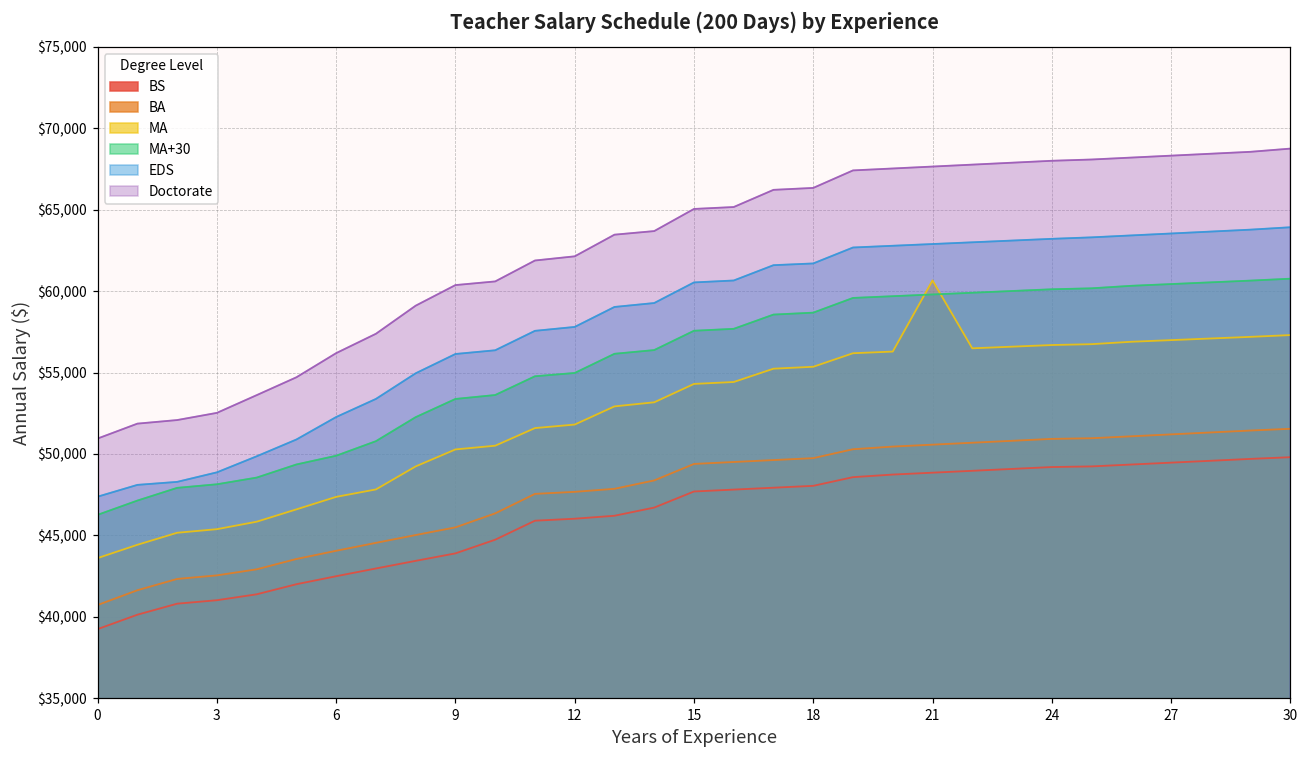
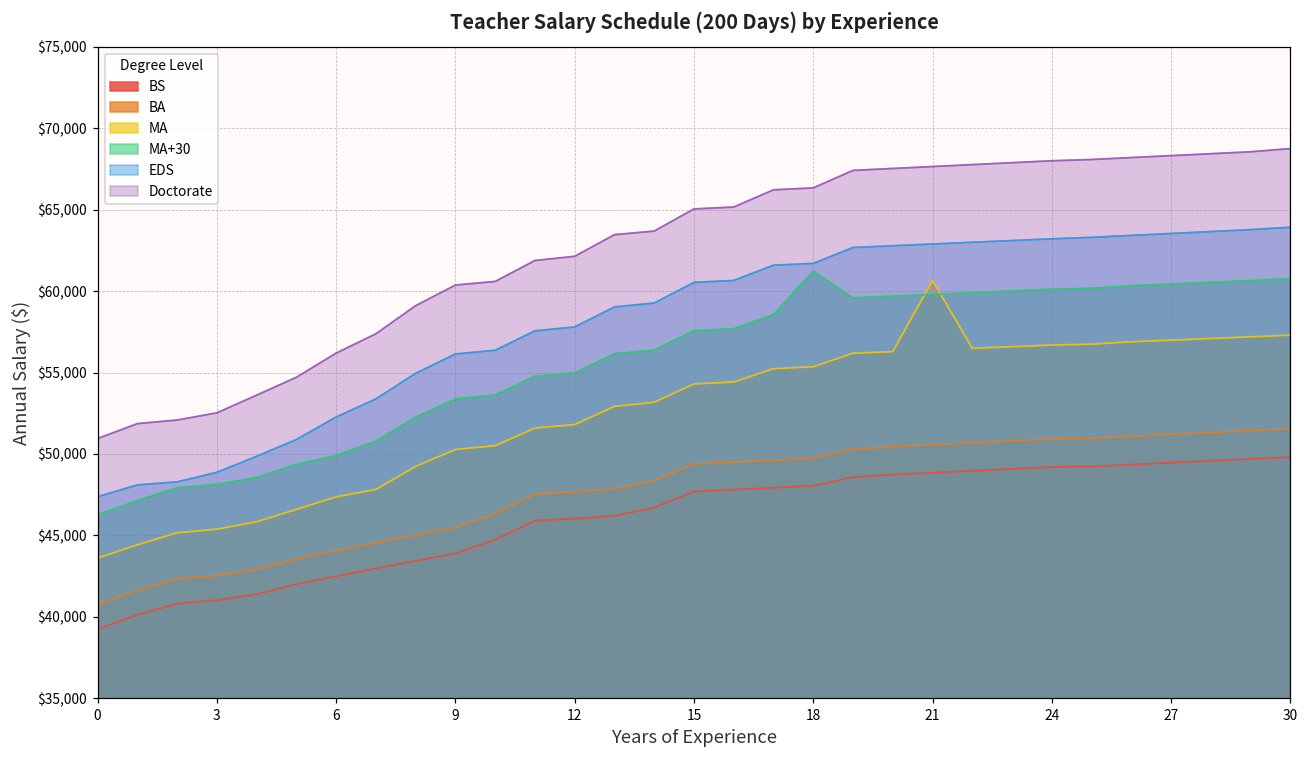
  {
    "MA": {
      "0": "$43,600",
      "3": "$45,400",
      "6": "$47,400",
      "9": "$50,300",
      "12": "$51,800",
      "15": "$54,300",
      "18": "$55,400",
      "21": "$60,700",
      "24": "$56,700",
      "27": "$57,000",
      "30": "$57,300"
    },
    "MA+30": {
      "0": "$46,300",
      "3": "$48,100",
      "6": "$49,900",
      "9": "$53,400",
      "12": "$55,000",
      "15": "$57,600",
-     "18": "$58,700",
+     "18": "$61,200",
      "21": "$59,800",
      "24": "$60,100",
      "27": "$60,400",
      "30": "$60,800"
    },
    "EDS": {
      "0": "$47,400",
      "3": "$48,900",
      "6": "$52,300",
      "9": "$56,100",
      "12": "$57,800",
      "15": "$60,500",
      "18": "$61,700",
      "21": "$62,900",
      "24": "$63,200",
      "27": "$63,500",
      "30": "$63,900"
    },
    "Doctorate": {
      "0": "$50,900",
      "3": "$52,500",
      "6": "$56,200",
      "9": "$60,400",
      "12": "$62,100",
      "15": "$65,000",
      "18": "$66,300",
      "21": "$67,700",
      "24": "$68,000",
      "27": "$68,300",
      "30": "$68,800"
    }
  }
